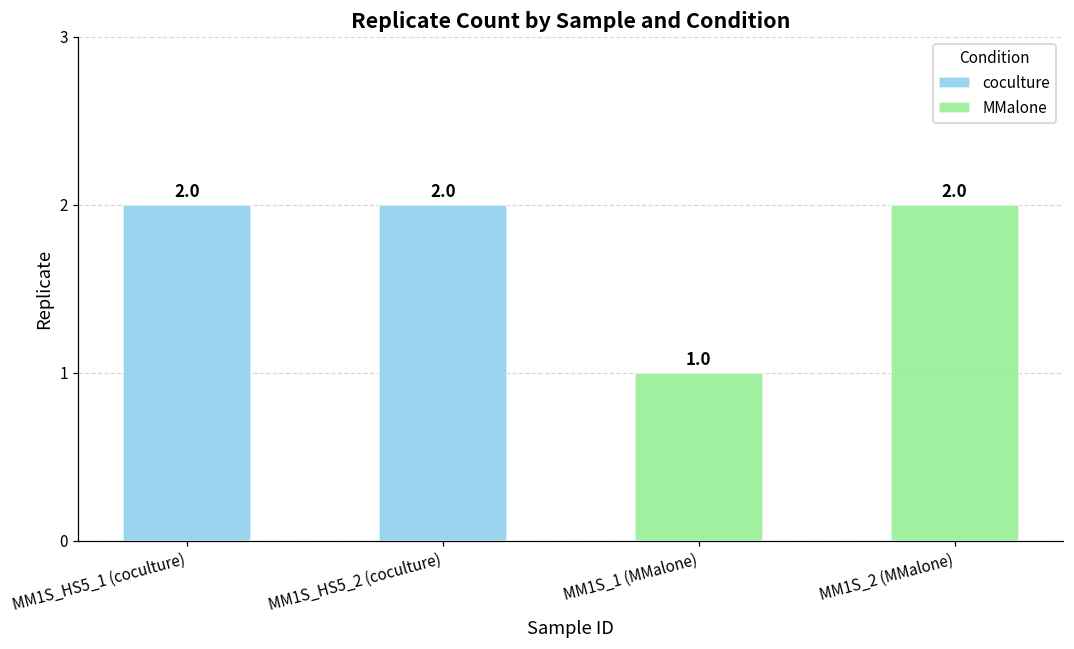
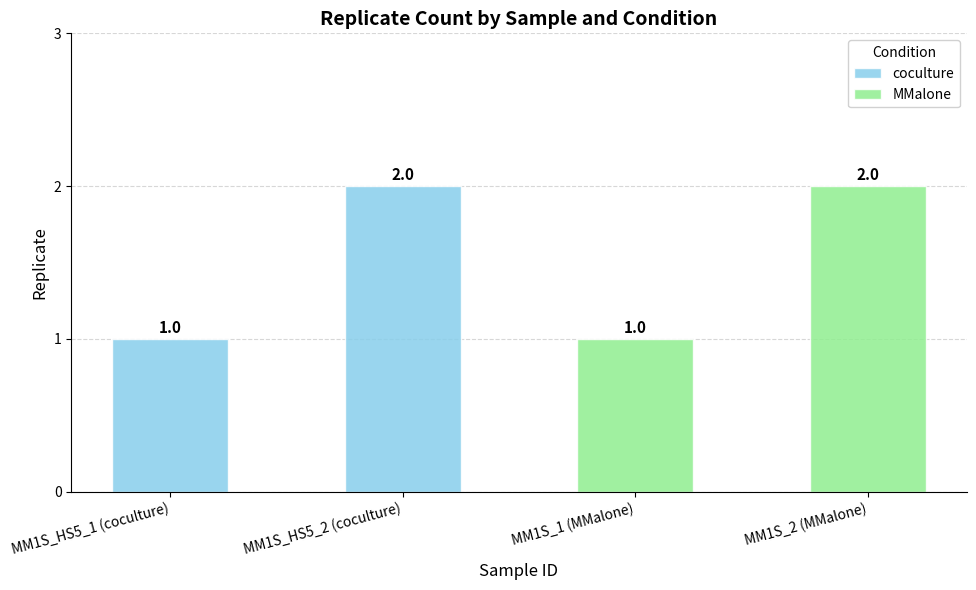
  {
    "coculture": {
-     "MM1S_HS5_1 (coculture)": 2.0,
+     "MM1S_HS5_1 (coculture)": 1.0,
      "MM1S_HS5_2 (coculture)": 2.0
    },
    "MMalone": {
      "MM1S_1 (MMalone)": 1.0,
      "MM1S_2 (MMalone)": 2.0
    }
  }
